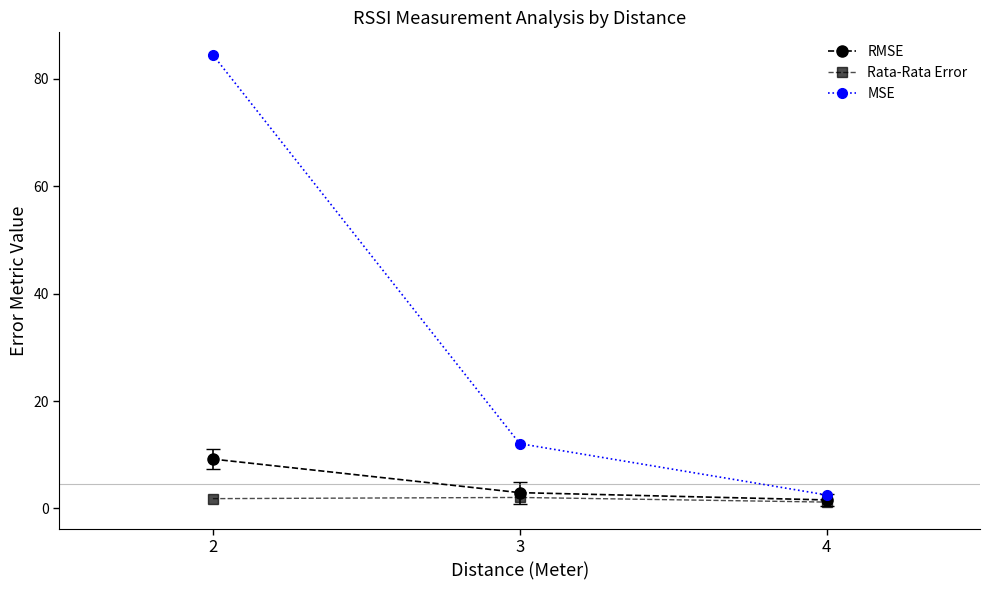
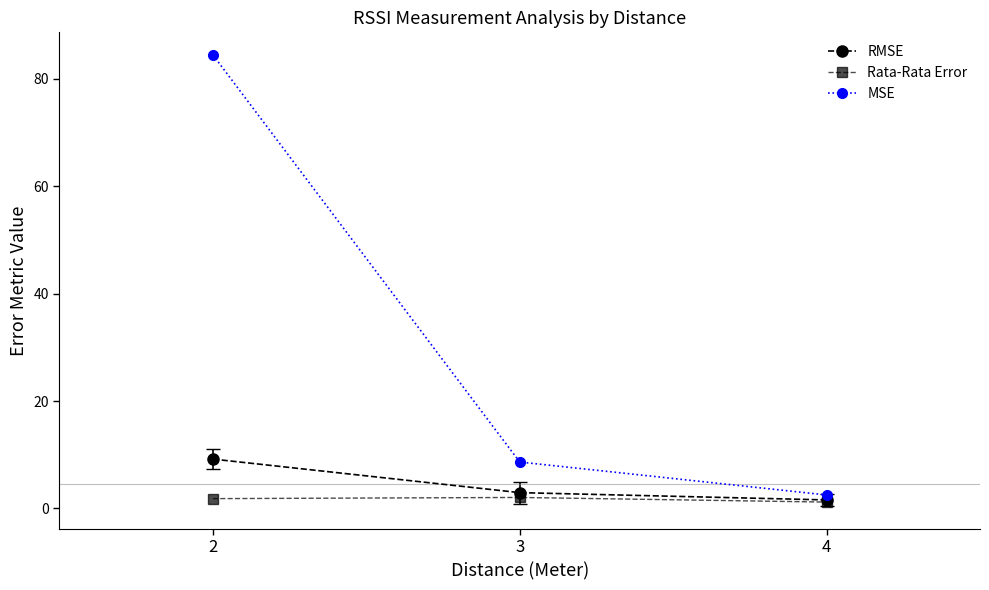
  {
    "MSE": {
      "2": 84,
-     "3": 12
+     "3": 9
    }
  }
